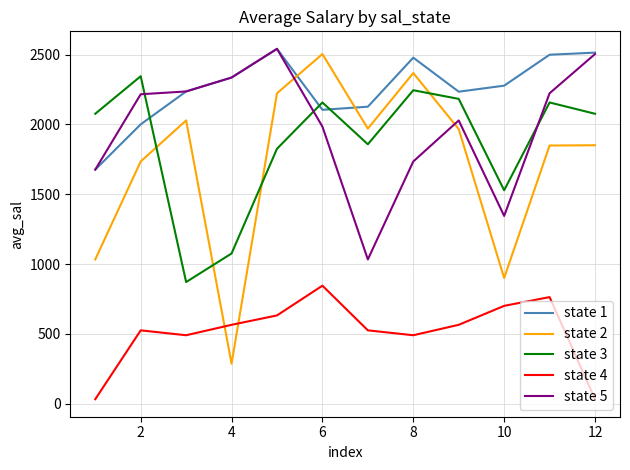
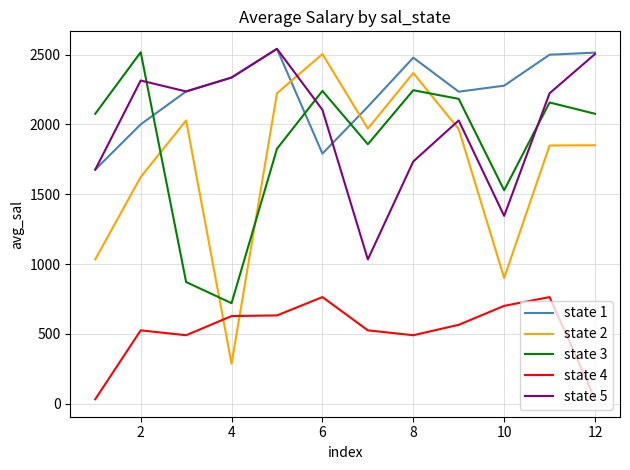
  {
    "state 1": {
      "2": 2000,
-     "6": 2110,
+     "6": 1790,
      "8": 2480,
      "10": 2280
    },
    "state 2": {
-     "2": 1740,
+     "2": 1620,
      "4": 290,
      "6": 2500,
      "8": 2370,
      "10": 900,
      "12": 1850
    },
    "state 3": {
-     "2": 2350,
-     "4": 1080,
-     "6": 2160,
+     "2": 2520,
+     "4": 720,
+     "6": 2240,
      "8": 2250,
      "10": 1530,
      "12": 2080
    },
    "state 4": {
      "2": 530,
-     "4": 570,
-     "6": 850,
+     "4": 630,
+     "6": 760,
      "8": 490,
      "10": 700
    },
    "state 5": {
-     "2": 2220,
-     "6": 1980,
+     "2": 2310,
+     "6": 2110,
      "8": 1740,
      "10": 1350
    }
  }
